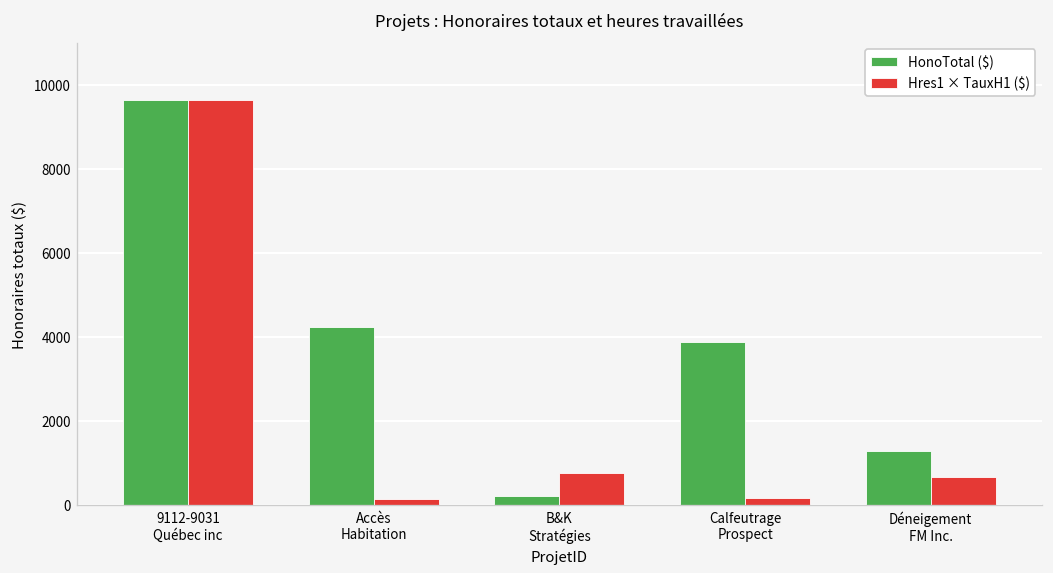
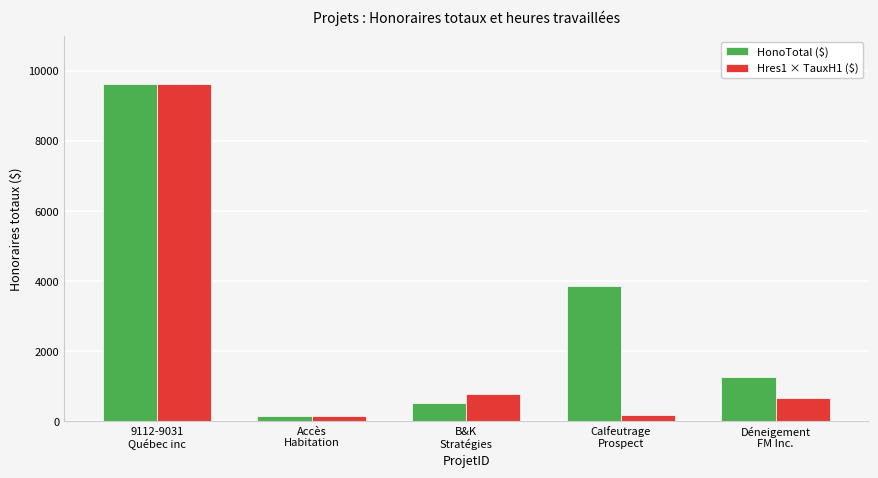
  {
    "HonoTotal ($)": {
      "9112-9031 Québec inc": 9600,
-     "Accès Habitation": 4200,
-     "B&K Stratégies": 200,
+     "Accès Habitation": 100,
+     "B&K Stratégies": 500,
      "Calfeutrage Prospect": 3900,
      "Déneigement FM Inc.": 1300
    },
    "Hres1 × TauxH1 ($)": {
      "9112-9031 Québec inc": 9600,
      "Accès Habitation": 100,
      "B&K Stratégies": 800,
      "Calfeutrage Prospect": 200,
      "Déneigement FM Inc.": 700
    }
  }
